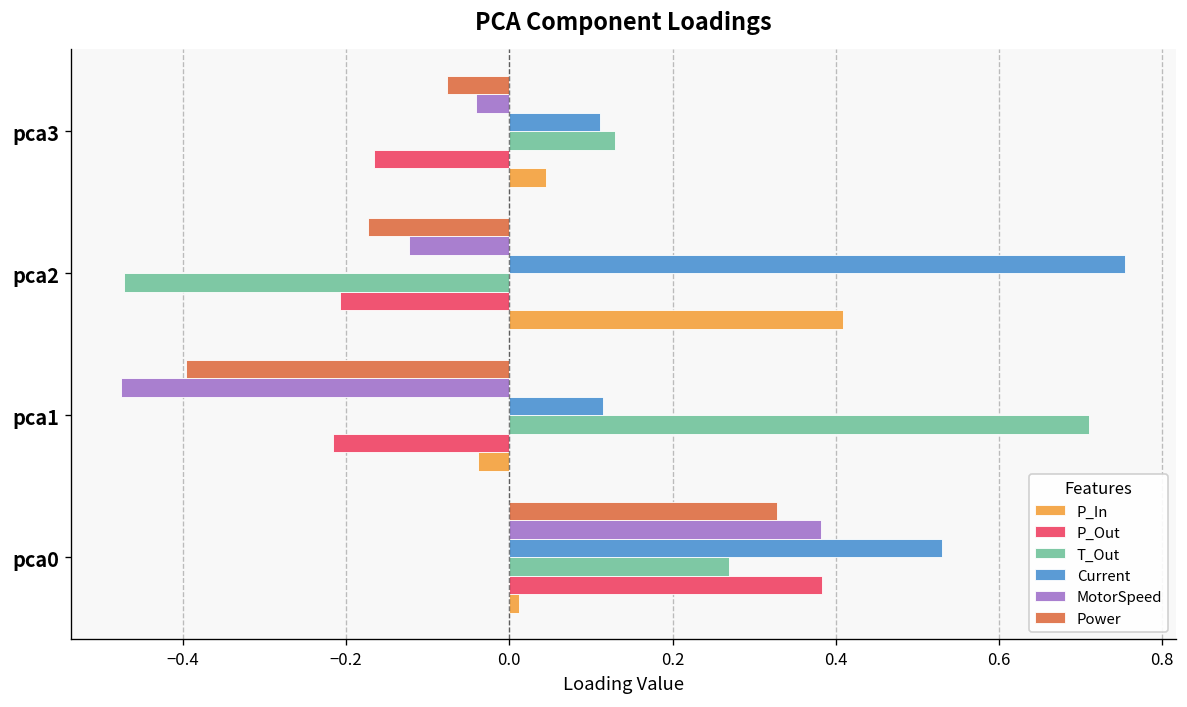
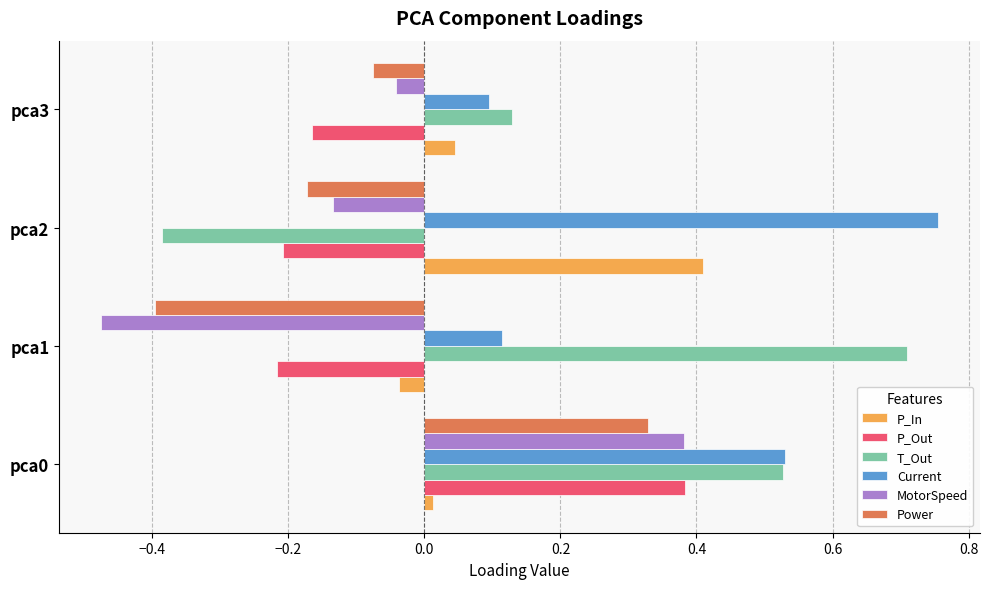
  {
    "T_Out": {
      "pca3": 0.13,
-     "pca2": -0.47,
+     "pca2": -0.39,
      "pca1": 0.71,
-     "pca0": 0.27
+     "pca0": 0.53
    },
    "Current": {
-     "pca3": 0.11,
+     "pca3": 0.09,
      "pca2": 0.75,
      "pca1": 0.11,
      "pca0": 0.53
    },
    "MotorSpeed": {
      "pca3": -0.04,
-     "pca2": -0.12,
+     "pca2": -0.13,
      "pca1": -0.48,
      "pca0": 0.38
    }
  }
